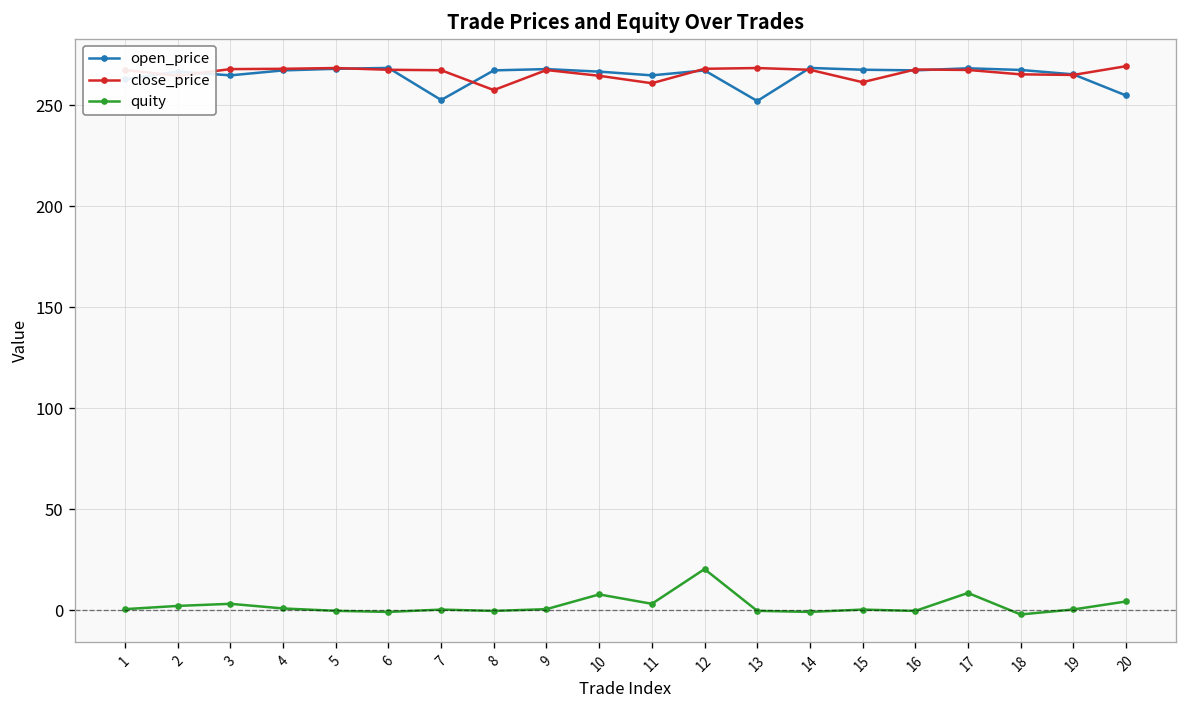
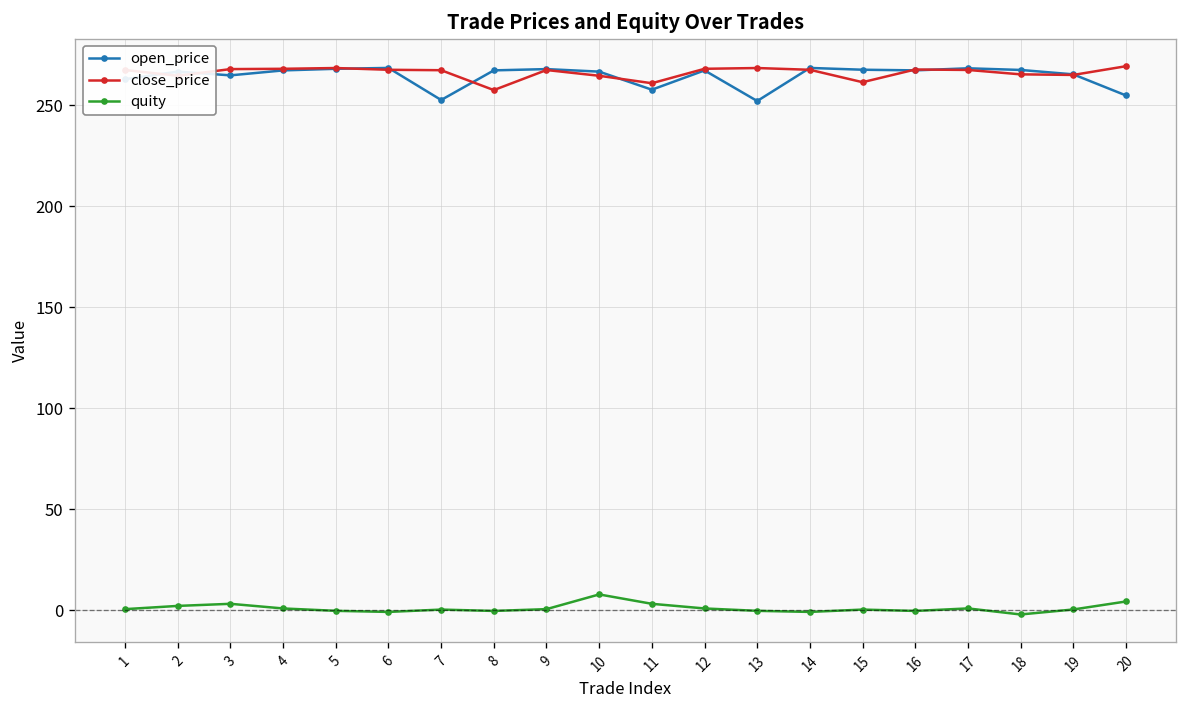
  {
    "open_price": {
      "3": 265,
      "7": 253,
      "8": 267,
      "10": 267,
-     "11": 265,
+     "11": 258,
      "13": 252,
      "15": 268,
      "18": 268,
      "20": 255
    },
    "close_price": {
      "3": 268,
      "7": 267,
      "8": 258,
      "10": 265,
      "11": 261,
      "13": 269,
      "15": 262,
      "18": 265,
      "20": 269
    },
    "quity": {
      "1": 0,
      "2": 2,
      "3": 3,
      "4": 1,
      "5": 0,
      "6": -1,
      "7": 0,
      "8": 0,
      "9": 0,
      "10": 8,
      "11": 3,
-     "12": 20,
+     "12": 1,
      "13": 0,
      "14": -1,
      "15": 0,
      "16": 0,
-     "17": 8,
+     "17": 1,
      "18": -2,
      "19": 0,
      "20": 4
    }
  }
